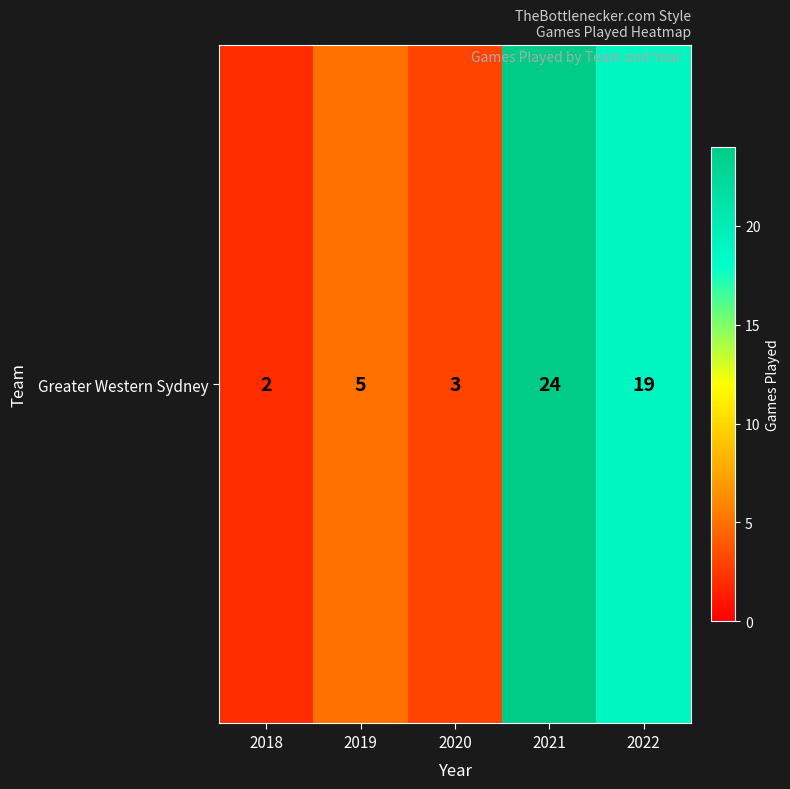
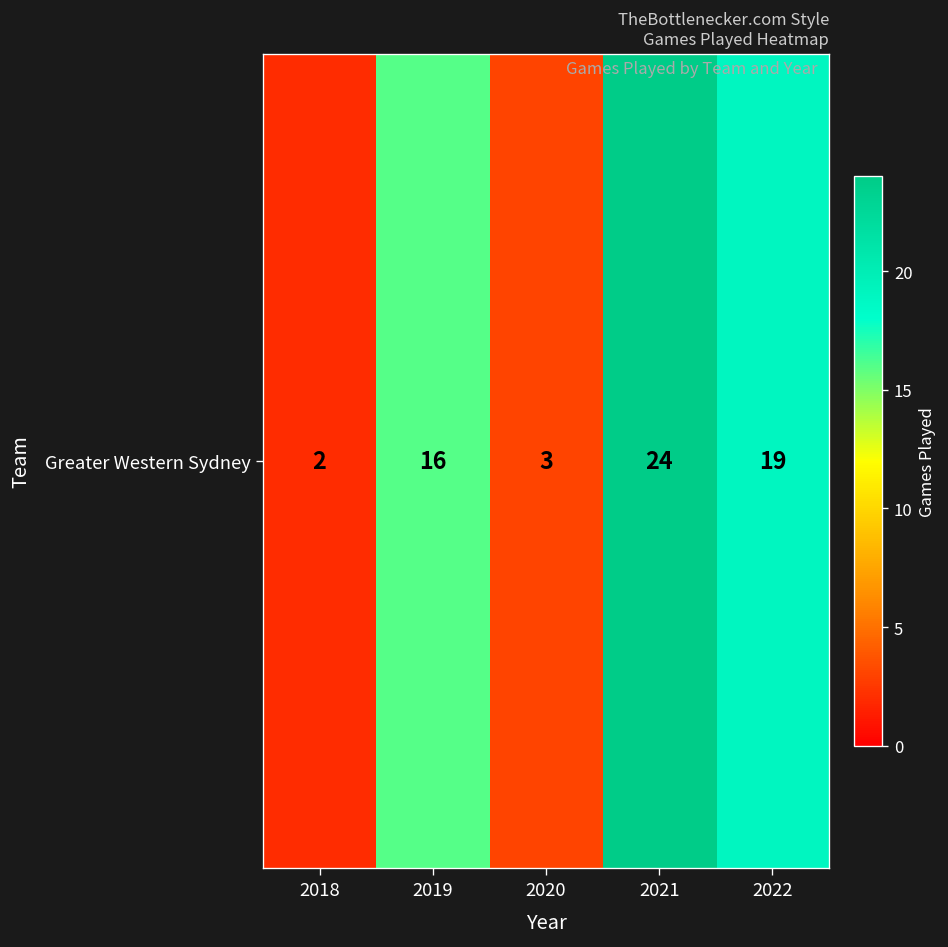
  {
    "Greater Western Sydney": {
      "2018": 2,
-     "2019": 5,
+     "2019": 16,
      "2020": 3,
      "2021": 24,
      "2022": 19
    }
  }
